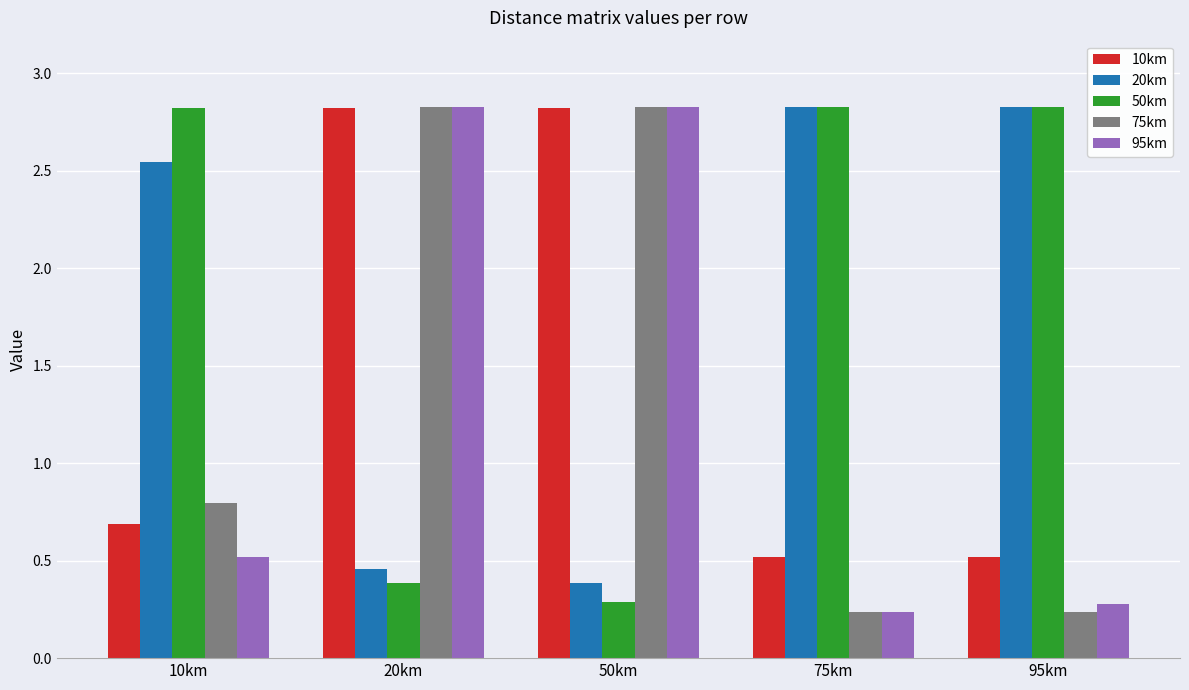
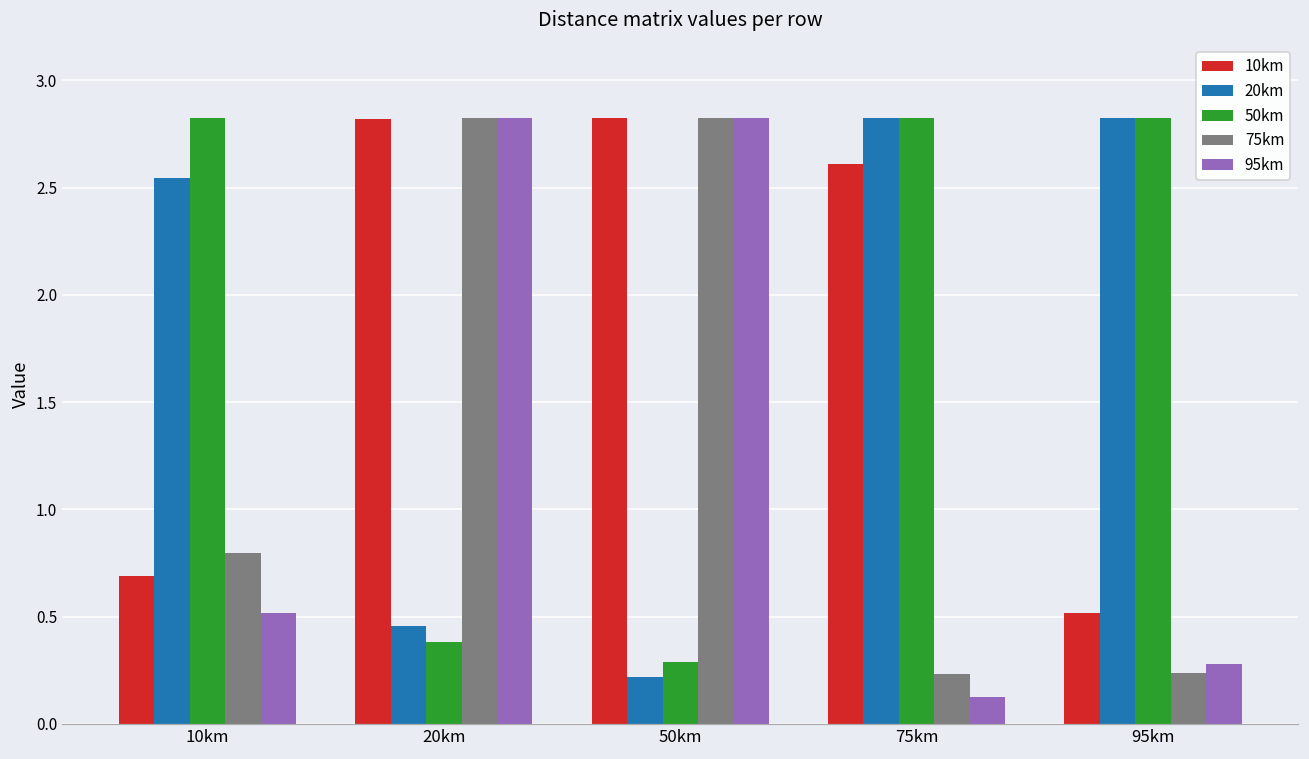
  {
    "10km": {
      "10km": 0.69,
      "20km": 2.82,
      "50km": 2.82,
-     "75km": 0.52,
+     "75km": 2.61,
      "95km": 0.52
    },
    "20km": {
      "10km": 2.55,
      "20km": 0.46,
-     "50km": 0.38,
+     "50km": 0.22,
      "75km": 2.83,
      "95km": 2.83
    },
    "50km": {
      "10km": 2.82,
      "20km": 0.38,
      "50km": 0.29,
      "75km": 2.83,
      "95km": 2.83
    },
    "75km": {
      "10km": 0.80,
      "20km": 2.83,
      "50km": 2.83,
      "75km": 0.23,
      "95km": 0.24
    },
    "95km": {
      "10km": 0.52,
      "20km": 2.83,
      "50km": 2.83,
-     "75km": 0.24,
+     "75km": 0.13,
      "95km": 0.28
    }
  }
